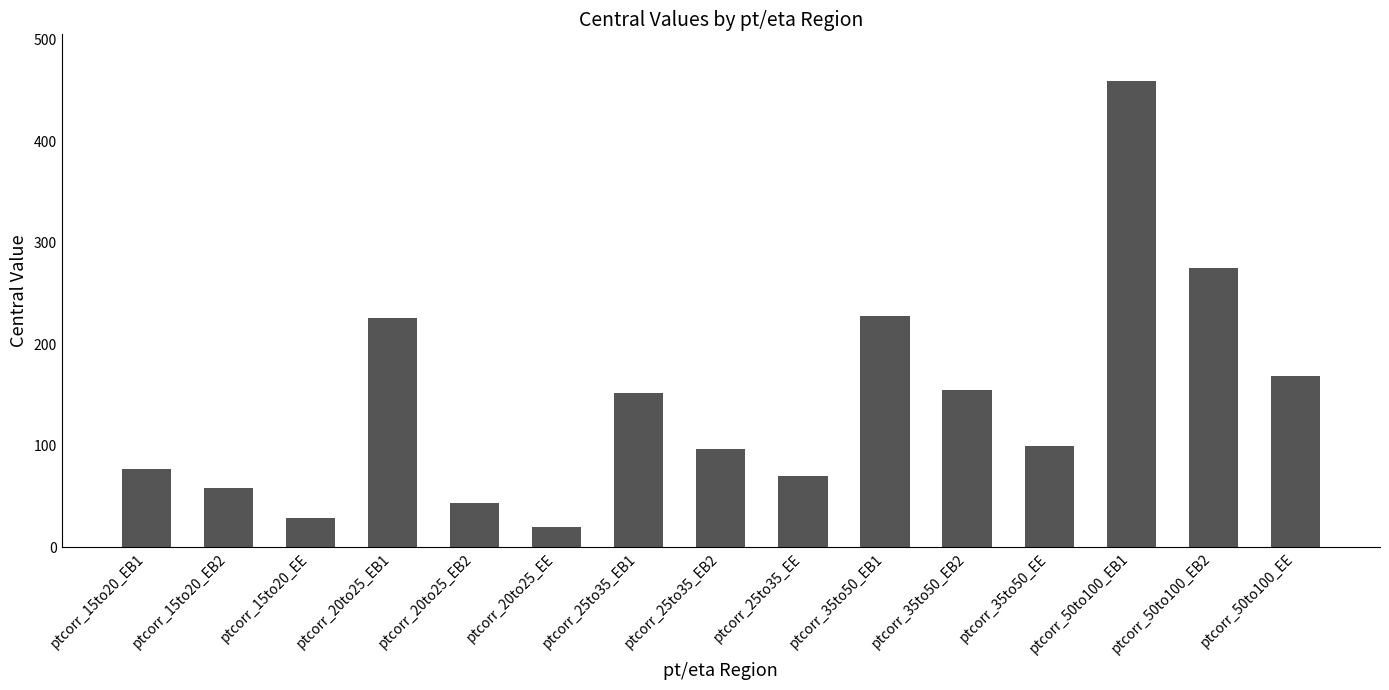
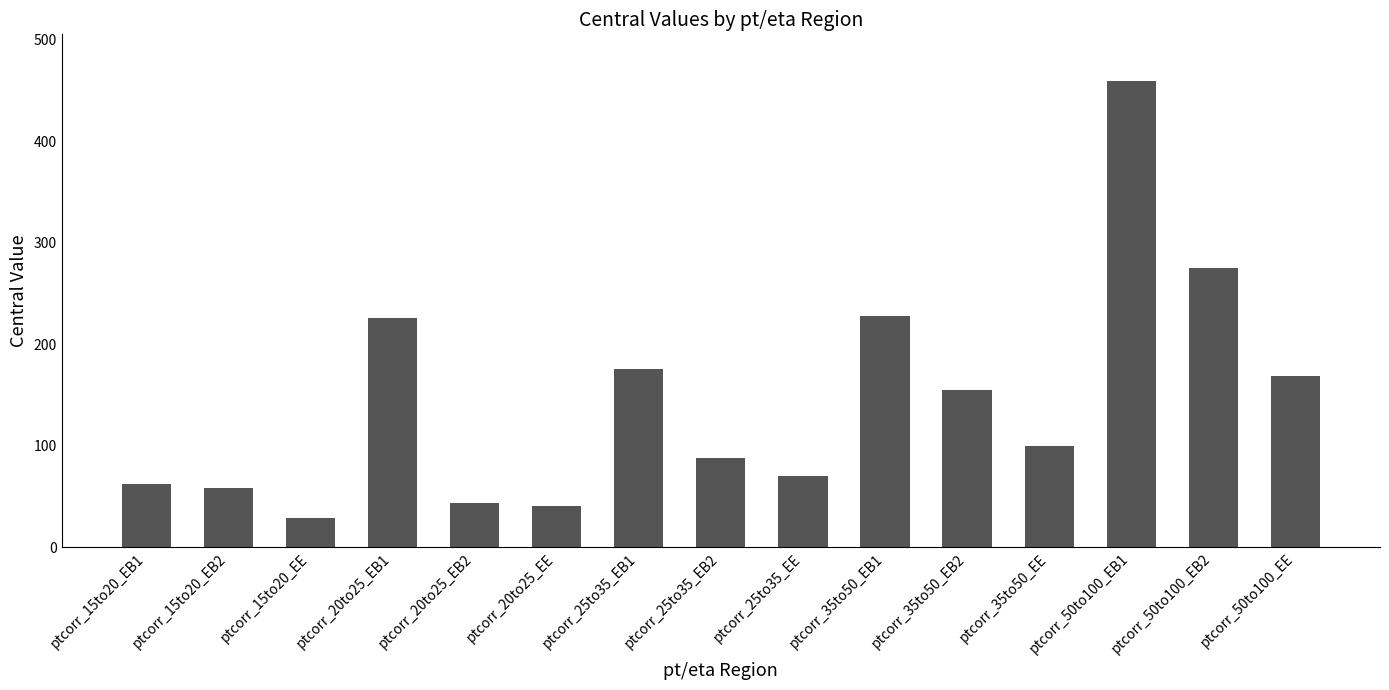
  {
-   "ptcorr_15to20_EB1": 78,
+   "ptcorr_15to20_EB1": 62,
    "ptcorr_15to20_EB2": 59,
    "ptcorr_15to20_EE": 29,
    "ptcorr_20to25_EB1": 226,
    "ptcorr_20to25_EB2": 44,
-   "ptcorr_20to25_EE": 20,
-   "ptcorr_25to35_EB1": 152,
-   "ptcorr_25to35_EB2": 96,
+   "ptcorr_20to25_EE": 40,
+   "ptcorr_25to35_EB1": 176,
+   "ptcorr_25to35_EB2": 88,
    "ptcorr_25to35_EE": 70,
    "ptcorr_35to50_EB1": 228,
    "ptcorr_35to50_EB2": 155,
    "ptcorr_35to50_EE": 99,
    "ptcorr_50to100_EB1": 459,
    "ptcorr_50to100_EB2": 275,
    "ptcorr_50to100_EE": 169
  }
